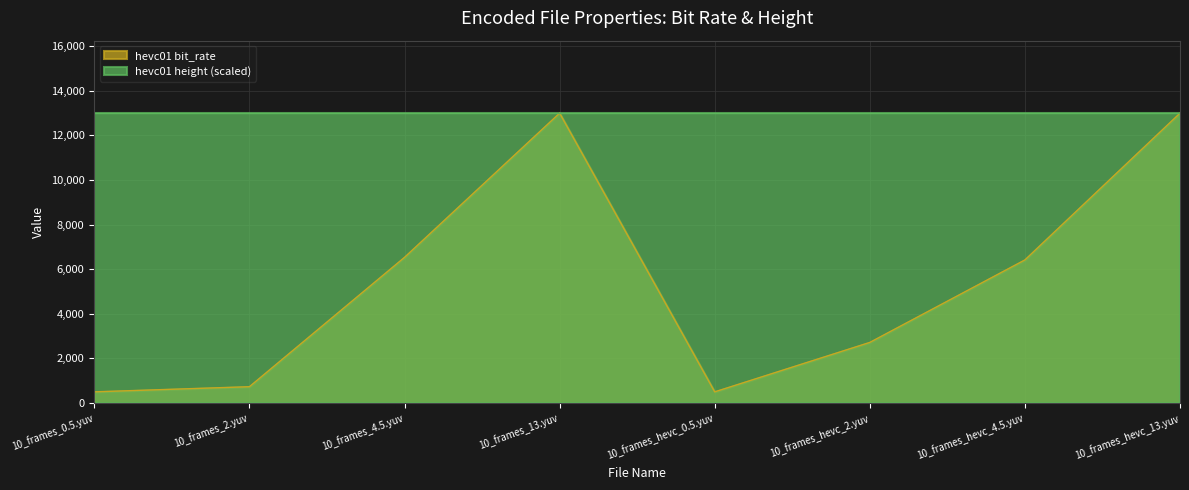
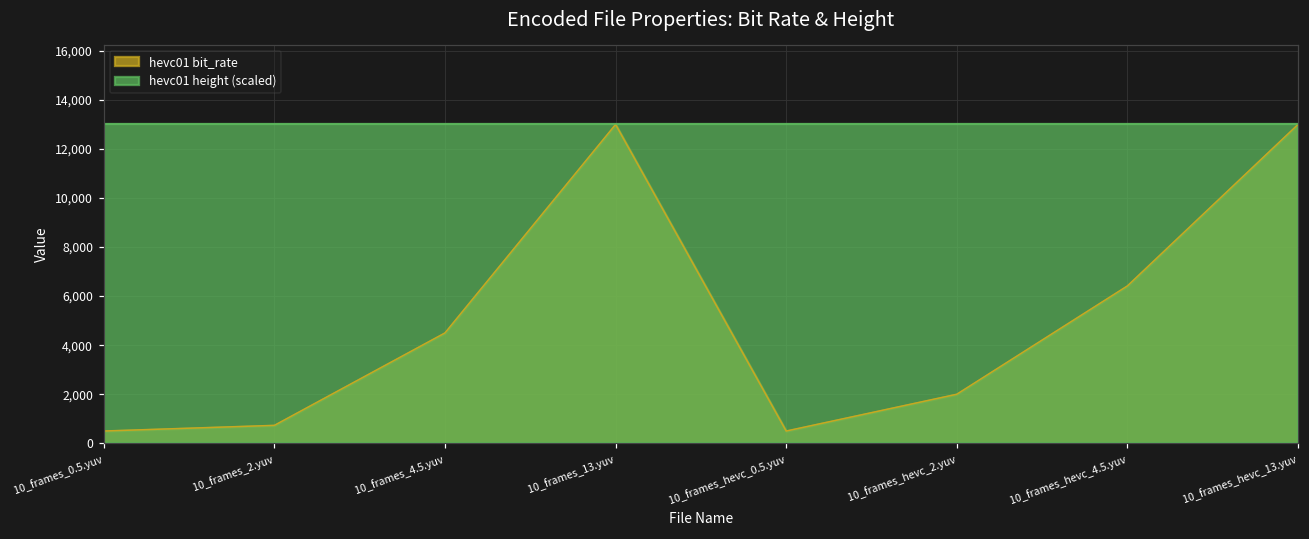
  {
    "hevc01 bit_rate": {
      "10_frames_0.5.yuv": "500",
      "10_frames_2.yuv": "700",
-     "10_frames_4.5.yuv": "6,500",
+     "10_frames_4.5.yuv": "4,500",
      "10_frames_hevc_0.5.yuv": "500",
-     "10_frames_hevc_2.yuv": "2,700",
+     "10_frames_hevc_2.yuv": "2,000",
      "10_frames_hevc_4.5.yuv": "6,400"
    },
    "hevc01 height (scaled)": {
      "10_frames_0.5.yuv": "13,000",
      "10_frames_2.yuv": "13,000",
      "10_frames_4.5.yuv": "13,000",
      "10_frames_hevc_0.5.yuv": "13,000",
      "10_frames_hevc_2.yuv": "13,000",
      "10_frames_hevc_4.5.yuv": "13,000"
    }
  }
